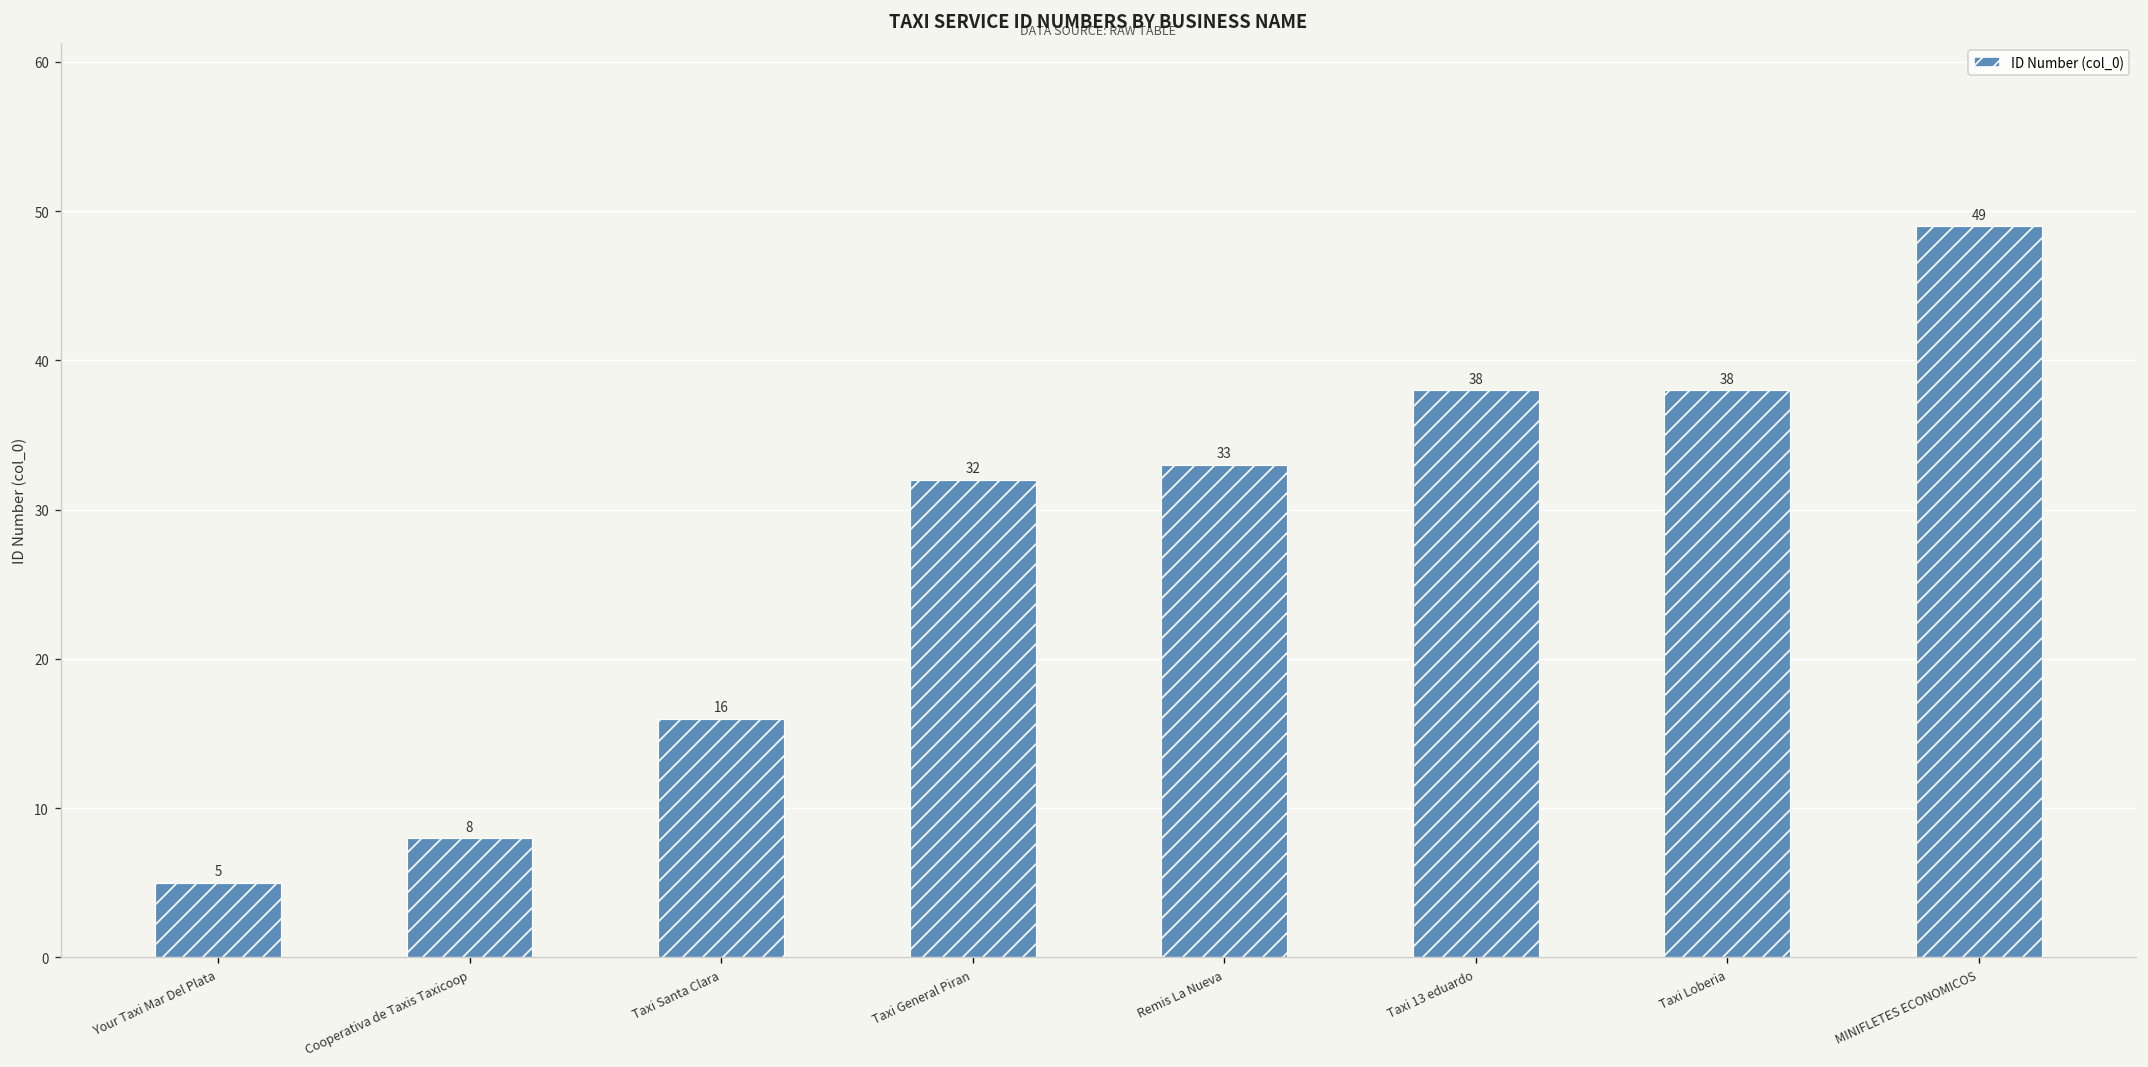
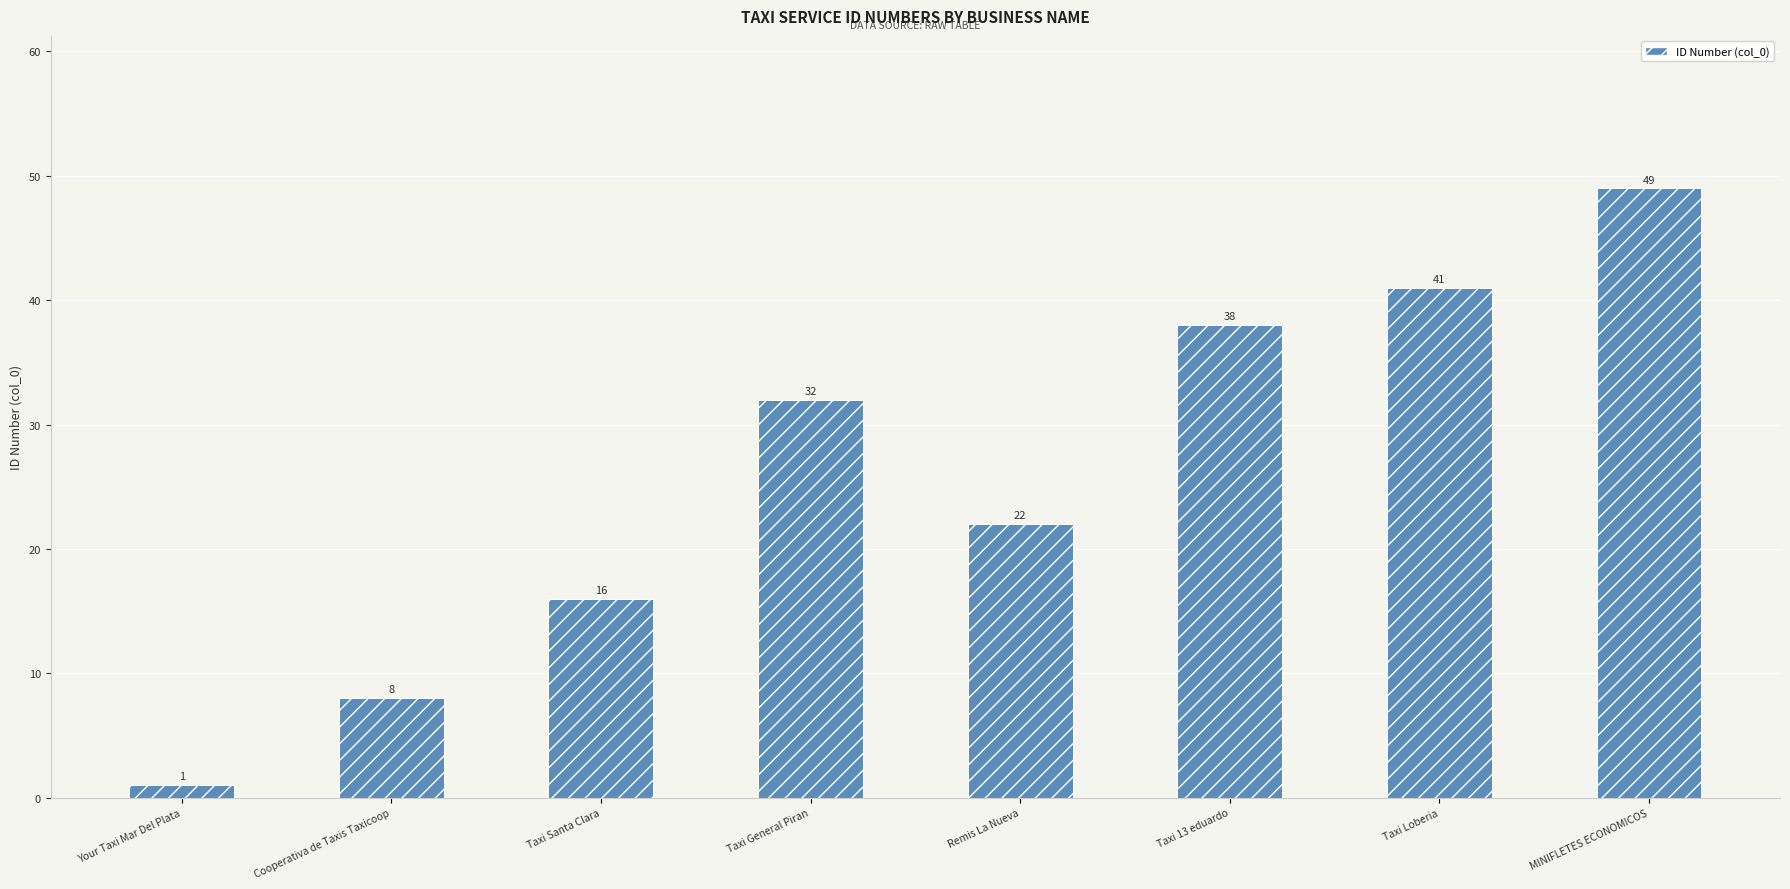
  {
-   "Your Taxi Mar Del Plata": 5,
+   "Your Taxi Mar Del Plata": 1,
    "Cooperativa de Taxis Taxicoop": 8,
    "Taxi Santa Clara": 16,
    "Taxi General Piran": 32,
-   "Remis La Nueva": 33,
+   "Remis La Nueva": 22,
    "Taxi 13 eduardo": 38,
-   "Taxi Loberia": 38,
+   "Taxi Loberia": 41,
    "MINIFLETES ECONOMICOS": 49
  }
